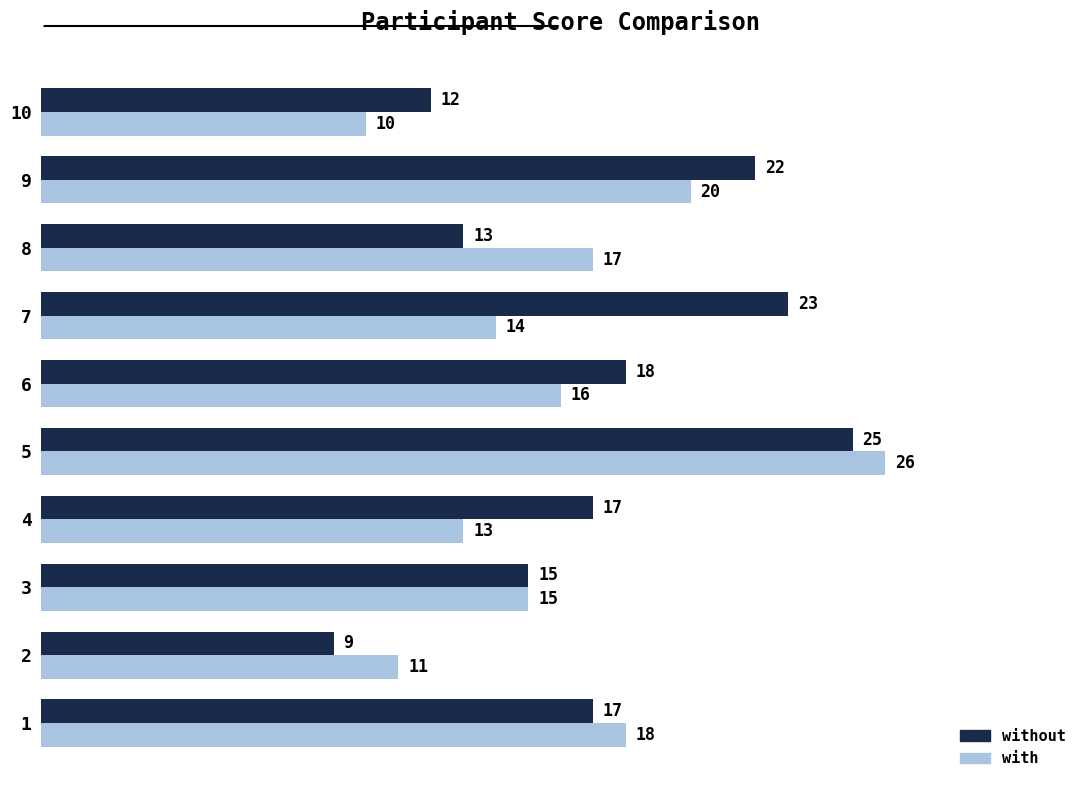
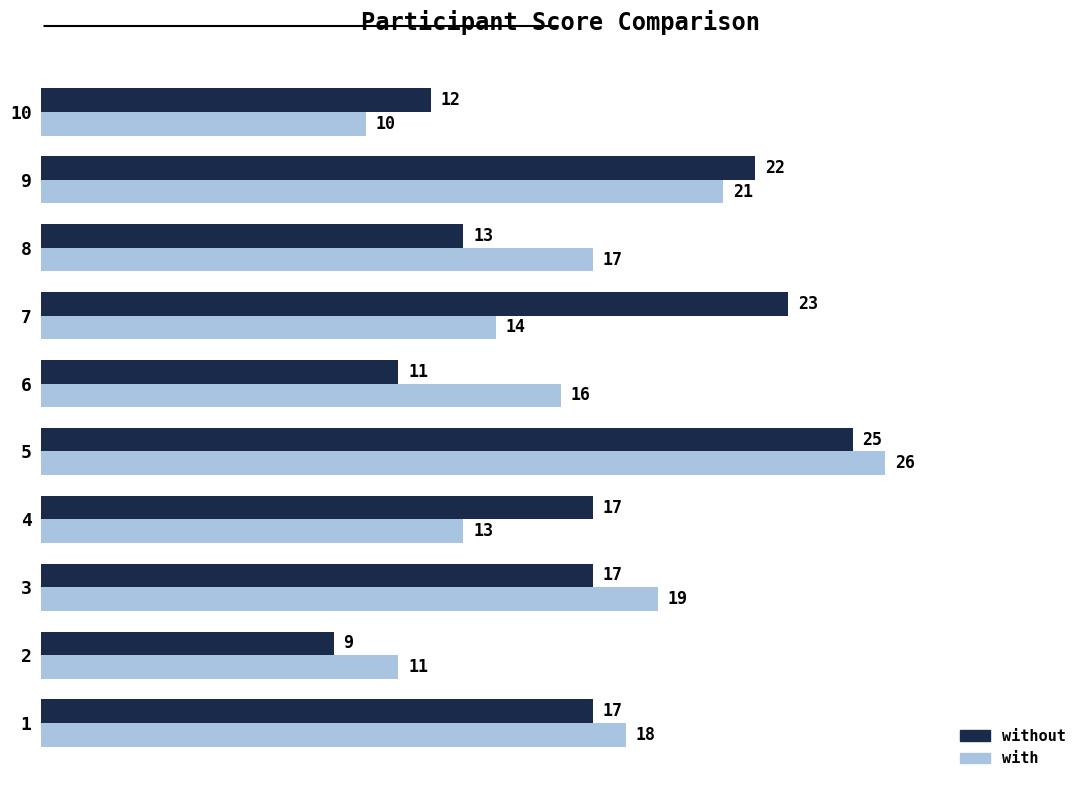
  {
    "without": {
      "10": 12,
      "9": 22,
      "8": 13,
      "7": 23,
-     "6": 18,
+     "6": 11,
      "5": 25,
      "4": 17,
-     "3": 15,
+     "3": 17,
      "2": 9,
      "1": 17
    },
    "with": {
      "10": 10,
-     "9": 20,
+     "9": 21,
      "8": 17,
      "7": 14,
      "6": 16,
      "5": 26,
      "4": 13,
-     "3": 15,
+     "3": 19,
      "2": 11,
      "1": 18
    }
  }
